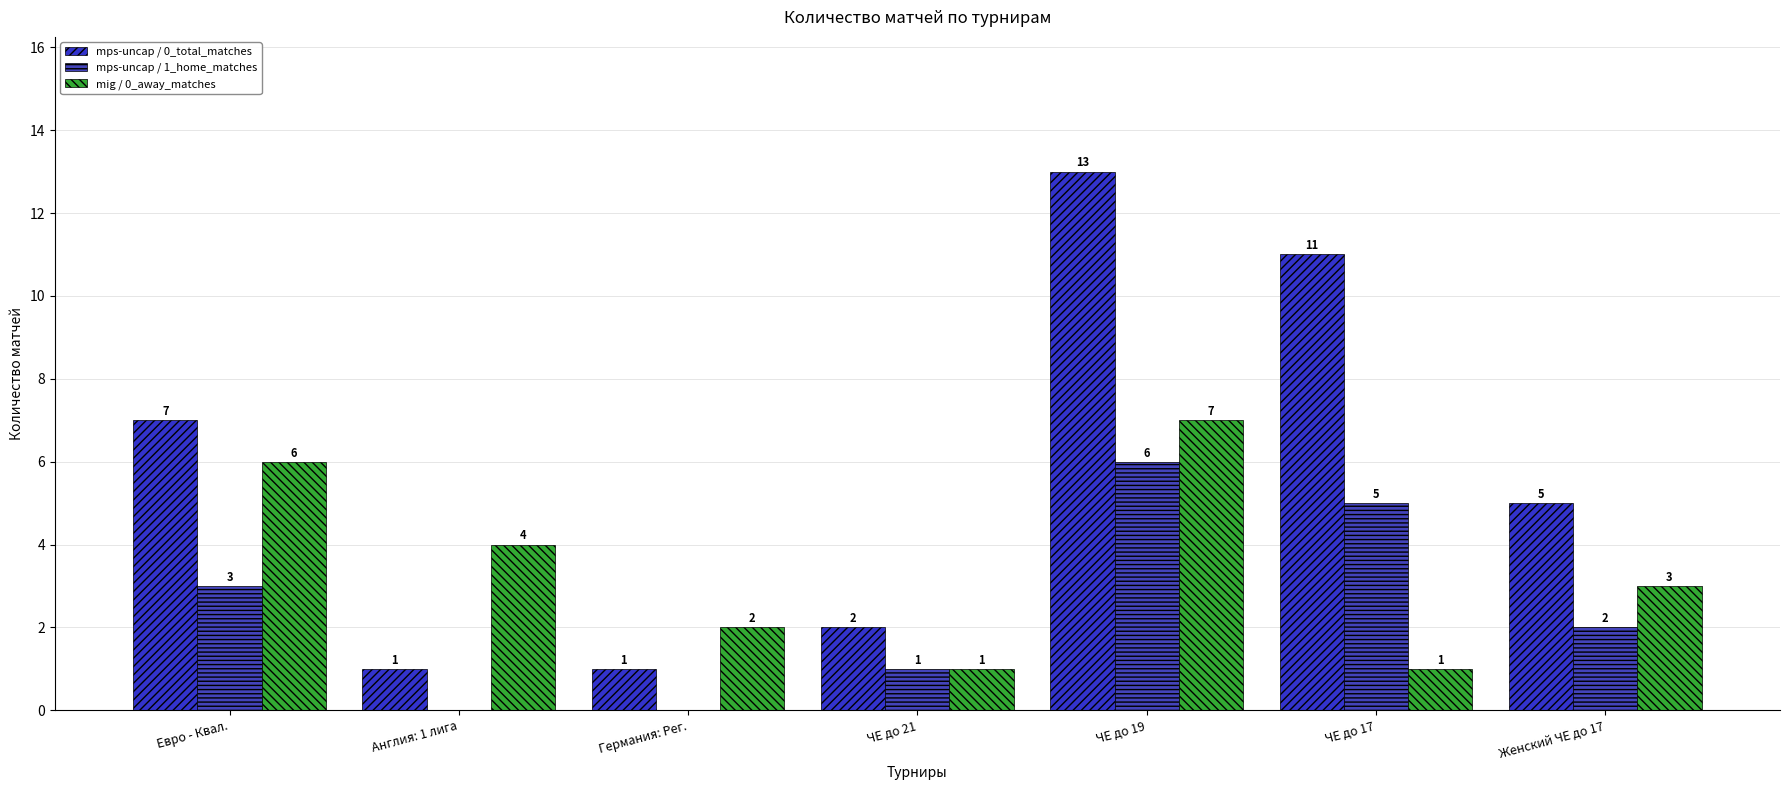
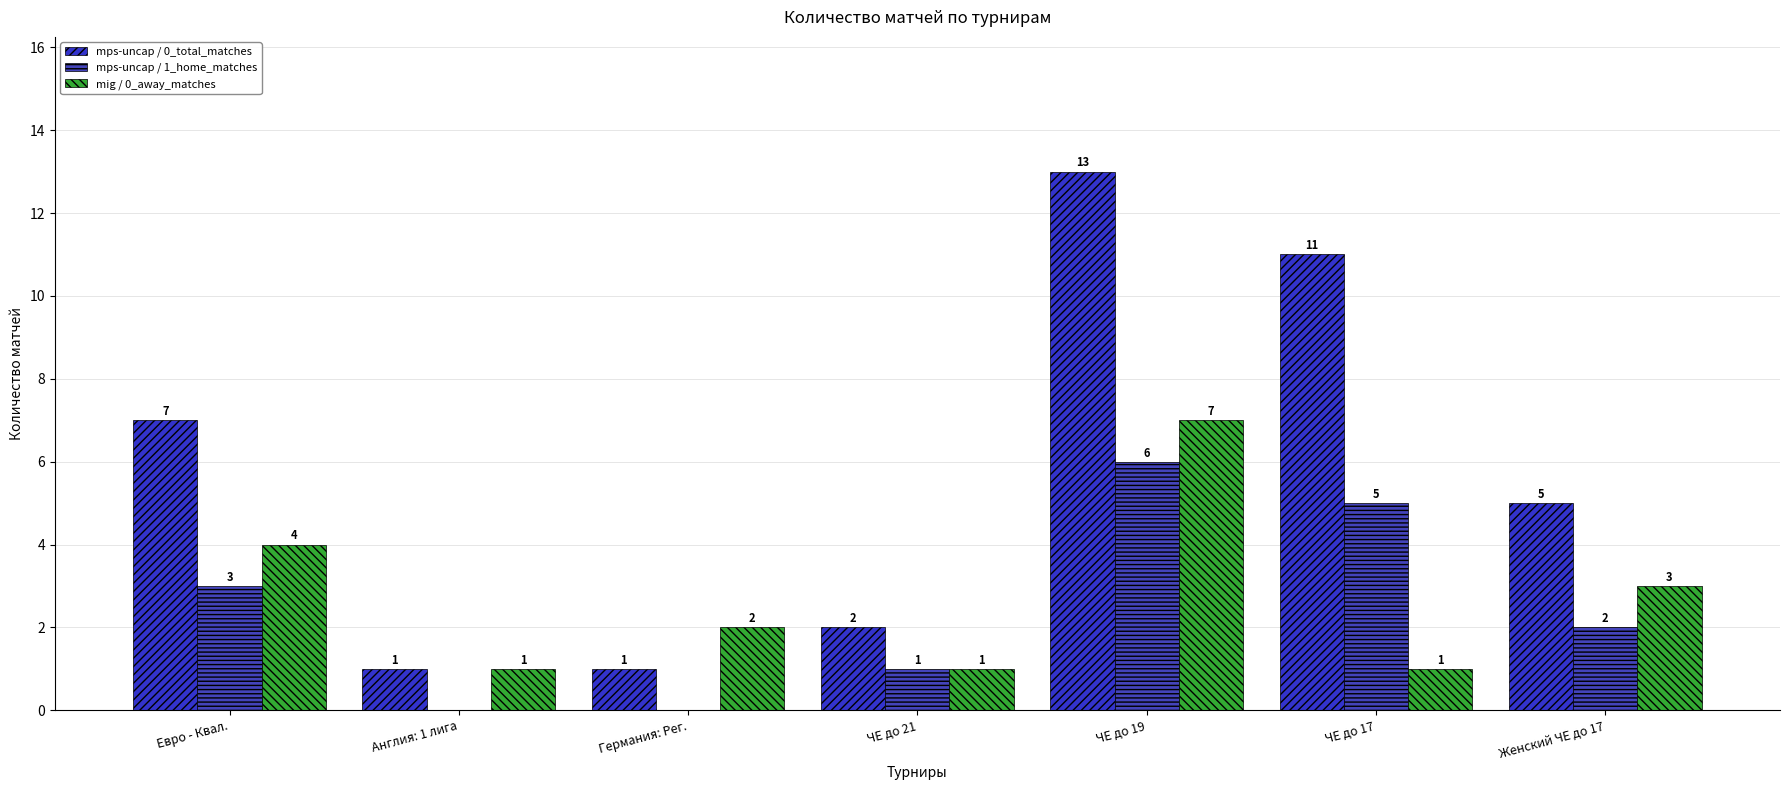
  {
    "mig / 0_away_matches": {
-     "Евро - Квал.": 6,
-     "Англия: 1 лига": 4,
+     "Евро - Квал.": 4,
+     "Англия: 1 лига": 1,
      "Германия: Рег.": 2,
      "ЧЕ до 21": 1,
      "ЧЕ до 19": 7,
      "ЧЕ до 17": 1,
      "Женский ЧЕ до 17": 3
    }
  }
